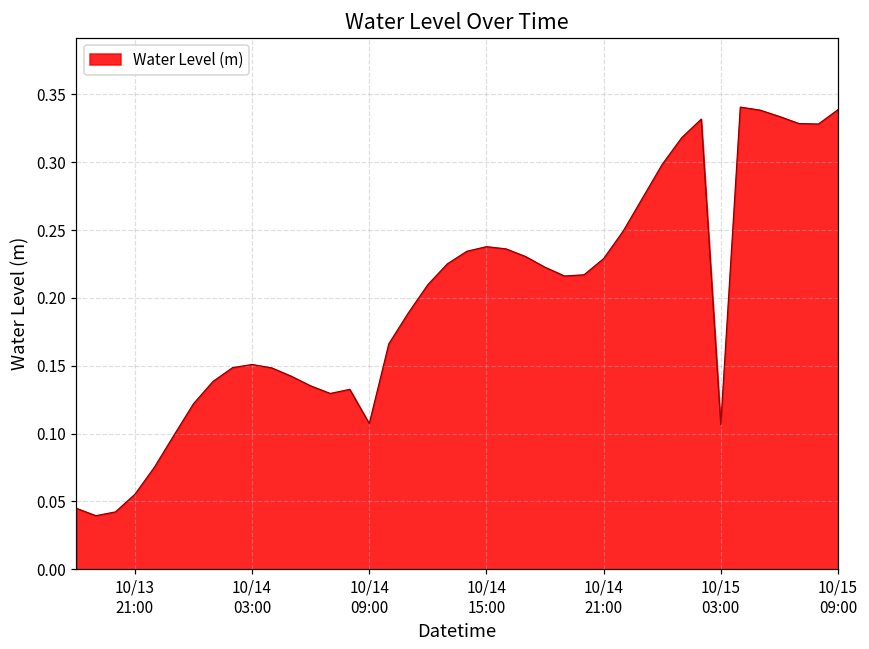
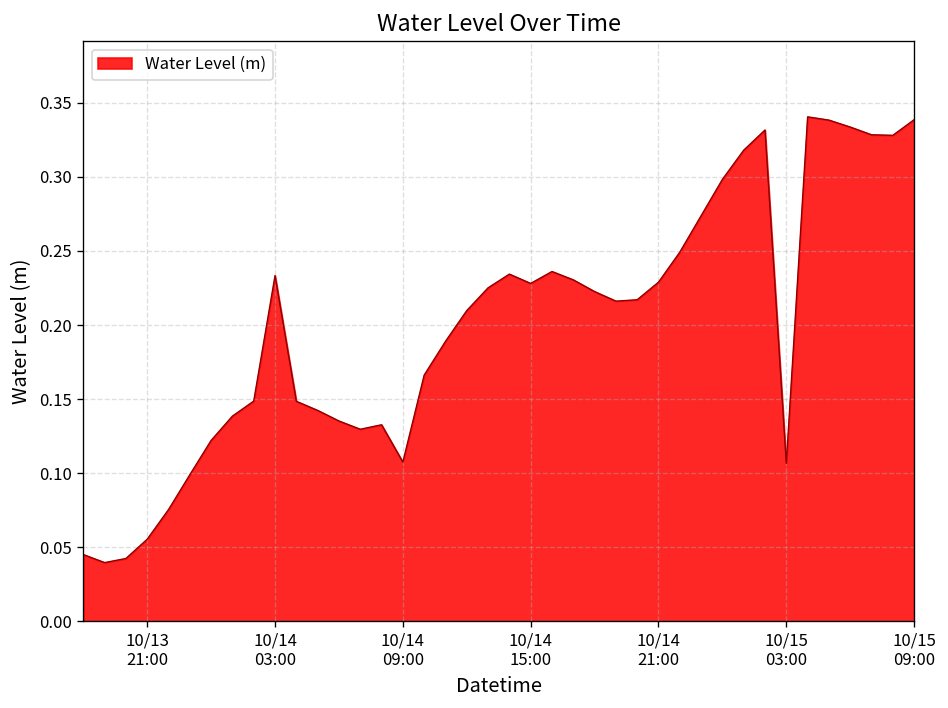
  {
    "10/13 21:00": 0.055,
-   "10/14 03:00": 0.151,
+   "10/14 03:00": 0.233,
    "10/14 09:00": 0.107,
-   "10/14 15:00": 0.238,
+   "10/14 15:00": 0.228,
    "10/14 21:00": 0.229,
    "10/15 03:00": 0.107,
    "10/15 09:00": 0.339
  }
